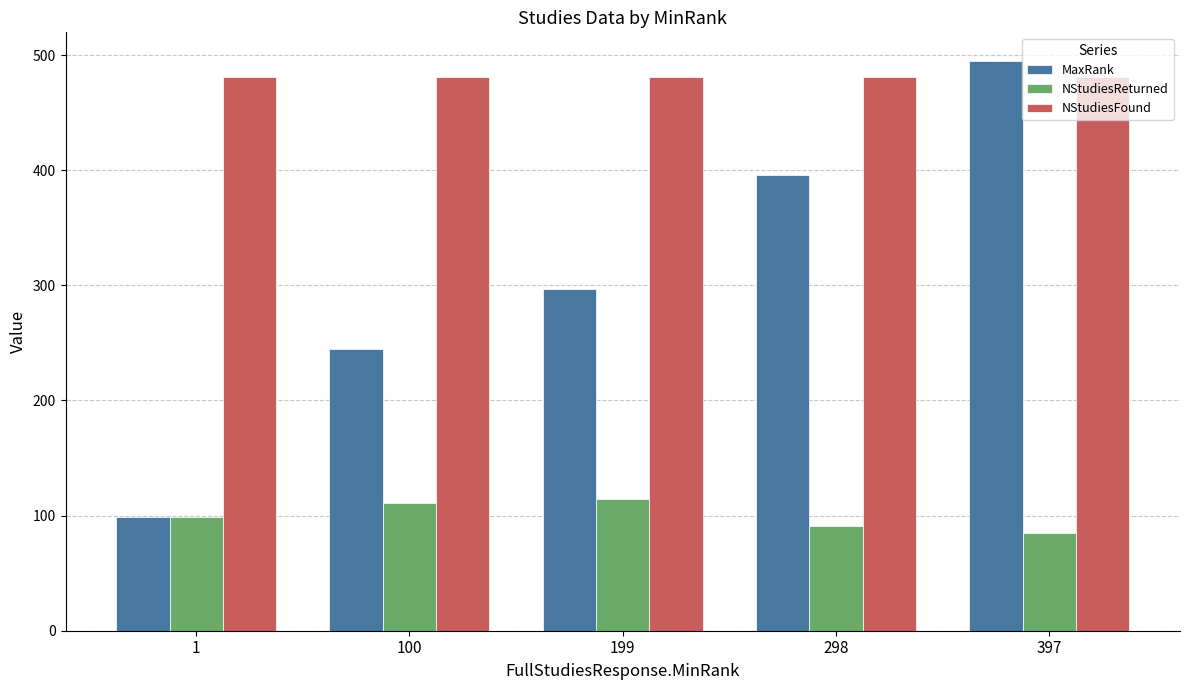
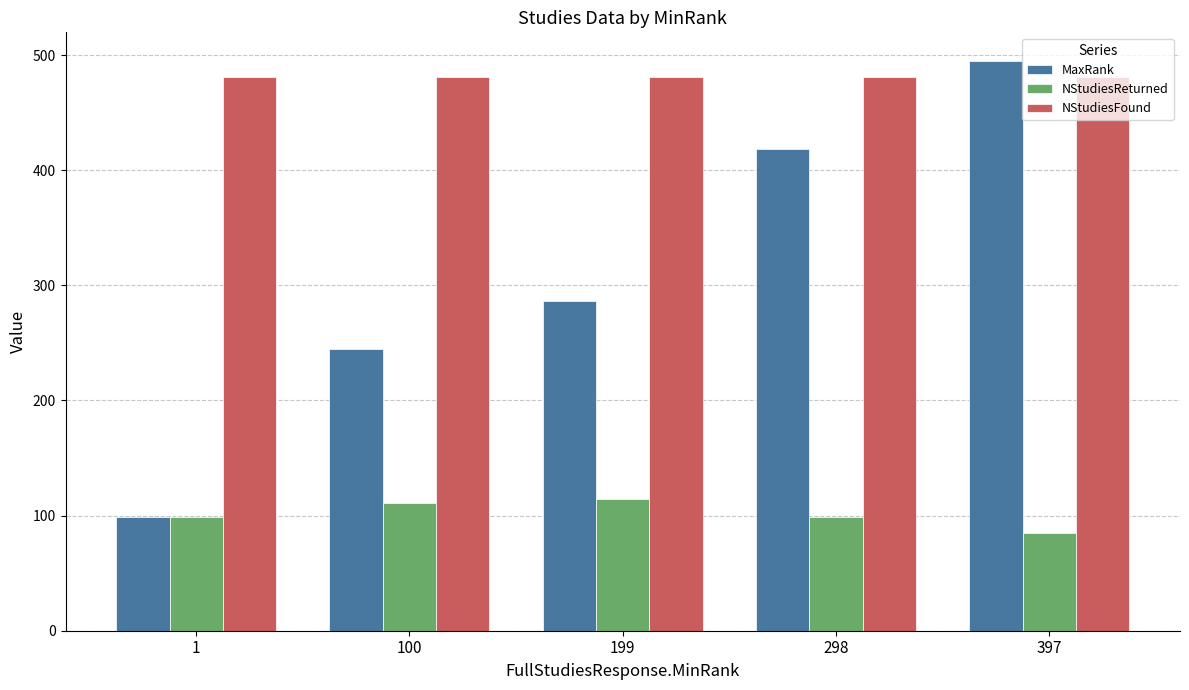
  {
    "MaxRank": {
      "1": 99,
      "100": 245,
-     "199": 297,
-     "298": 396,
+     "199": 286,
+     "298": 418,
      "397": 495
    },
    "NStudiesReturned": {
      "1": 99,
      "100": 111,
      "199": 114,
-     "298": 91,
+     "298": 99,
      "397": 85
    },
    "NStudiesFound": {
      "1": 481,
      "100": 481,
      "199": 481,
      "298": 481
    }
  }
